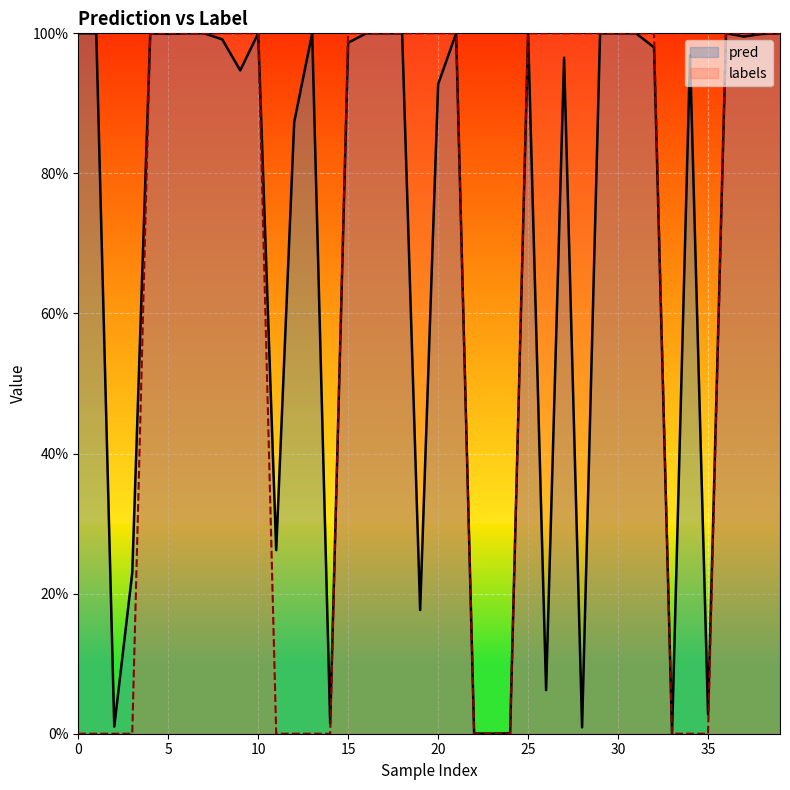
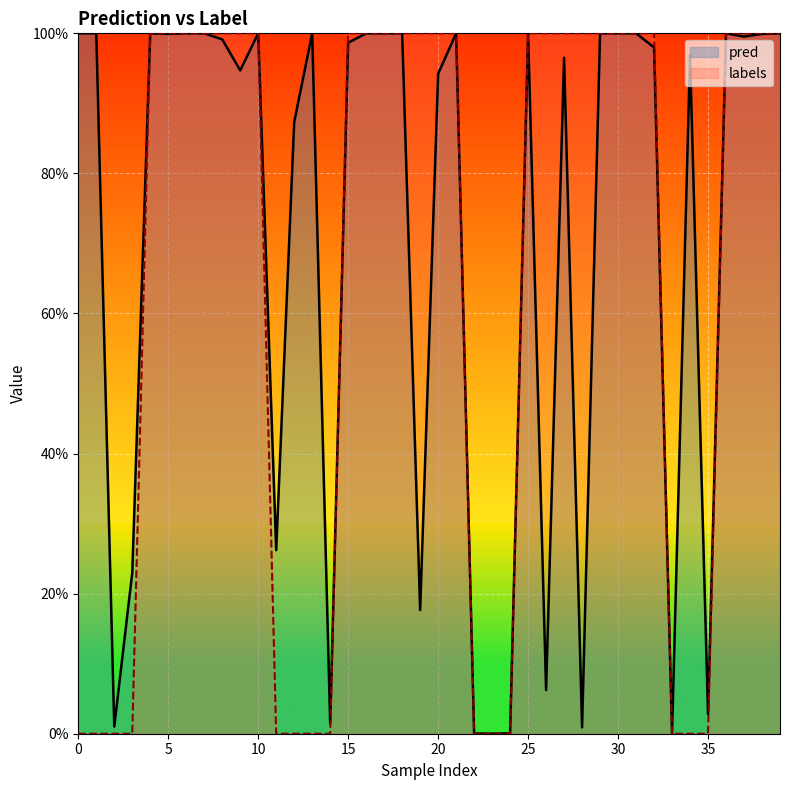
  {
    "pred": {
      "0": "100%",
      "15": "99%",
-     "20": "93%",
+     "20": "94%",
      "35": "3%"
    },
    "labels": {
      "0": "0%",
      "15": "100%",
      "20": "100%",
      "35": "0%"
    }
  }
